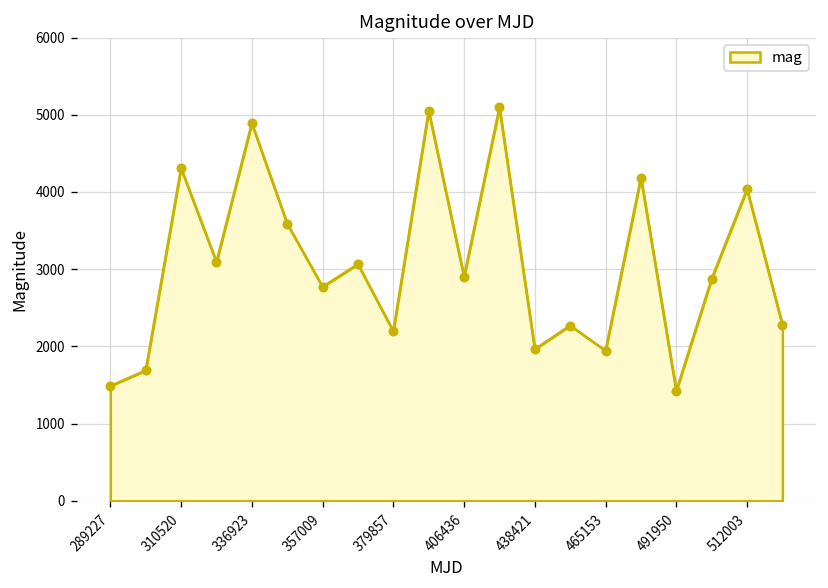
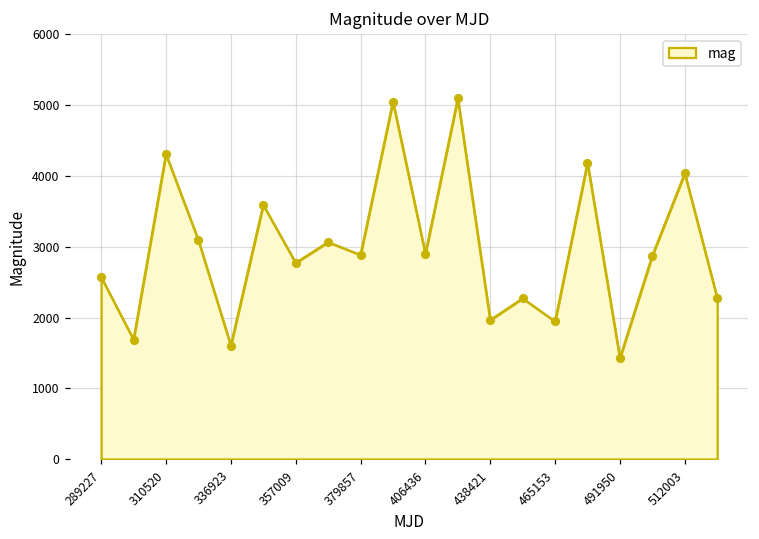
  {
-   "289227": 1500,
+   "289227": 2600,
    "310520": 4300,
-   "336923": 4900,
+   "336923": 1600,
    "357009": 2800,
-   "379857": 2200,
+   "379857": 2900,
    "406436": 2900,
    "438421": 2000,
    "465153": 1900,
    "491950": 1400,
    "512003": 4000
  }
